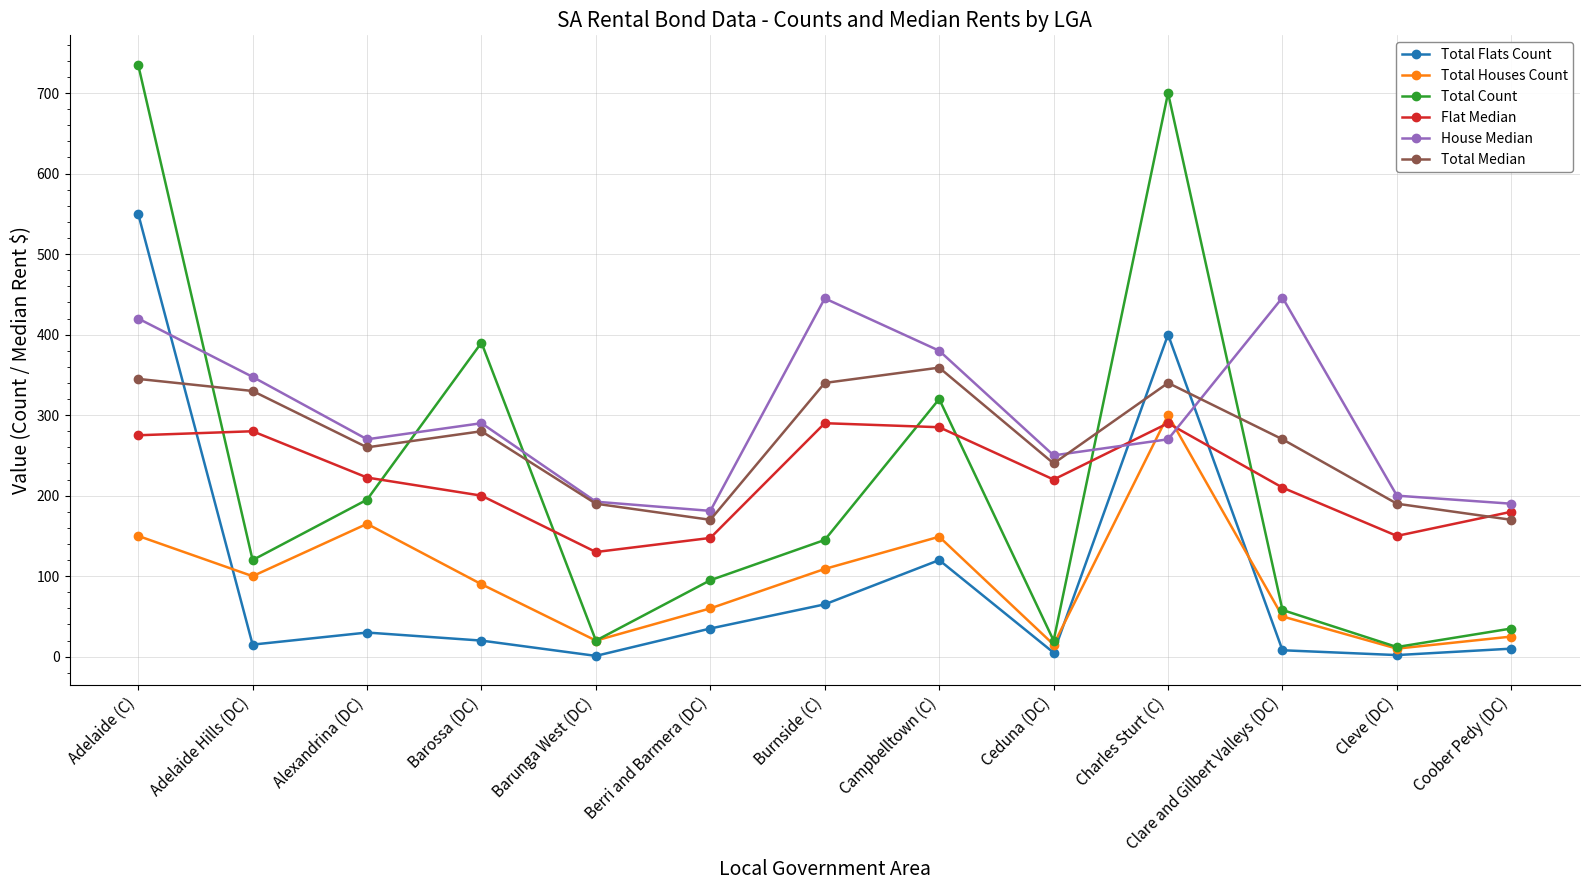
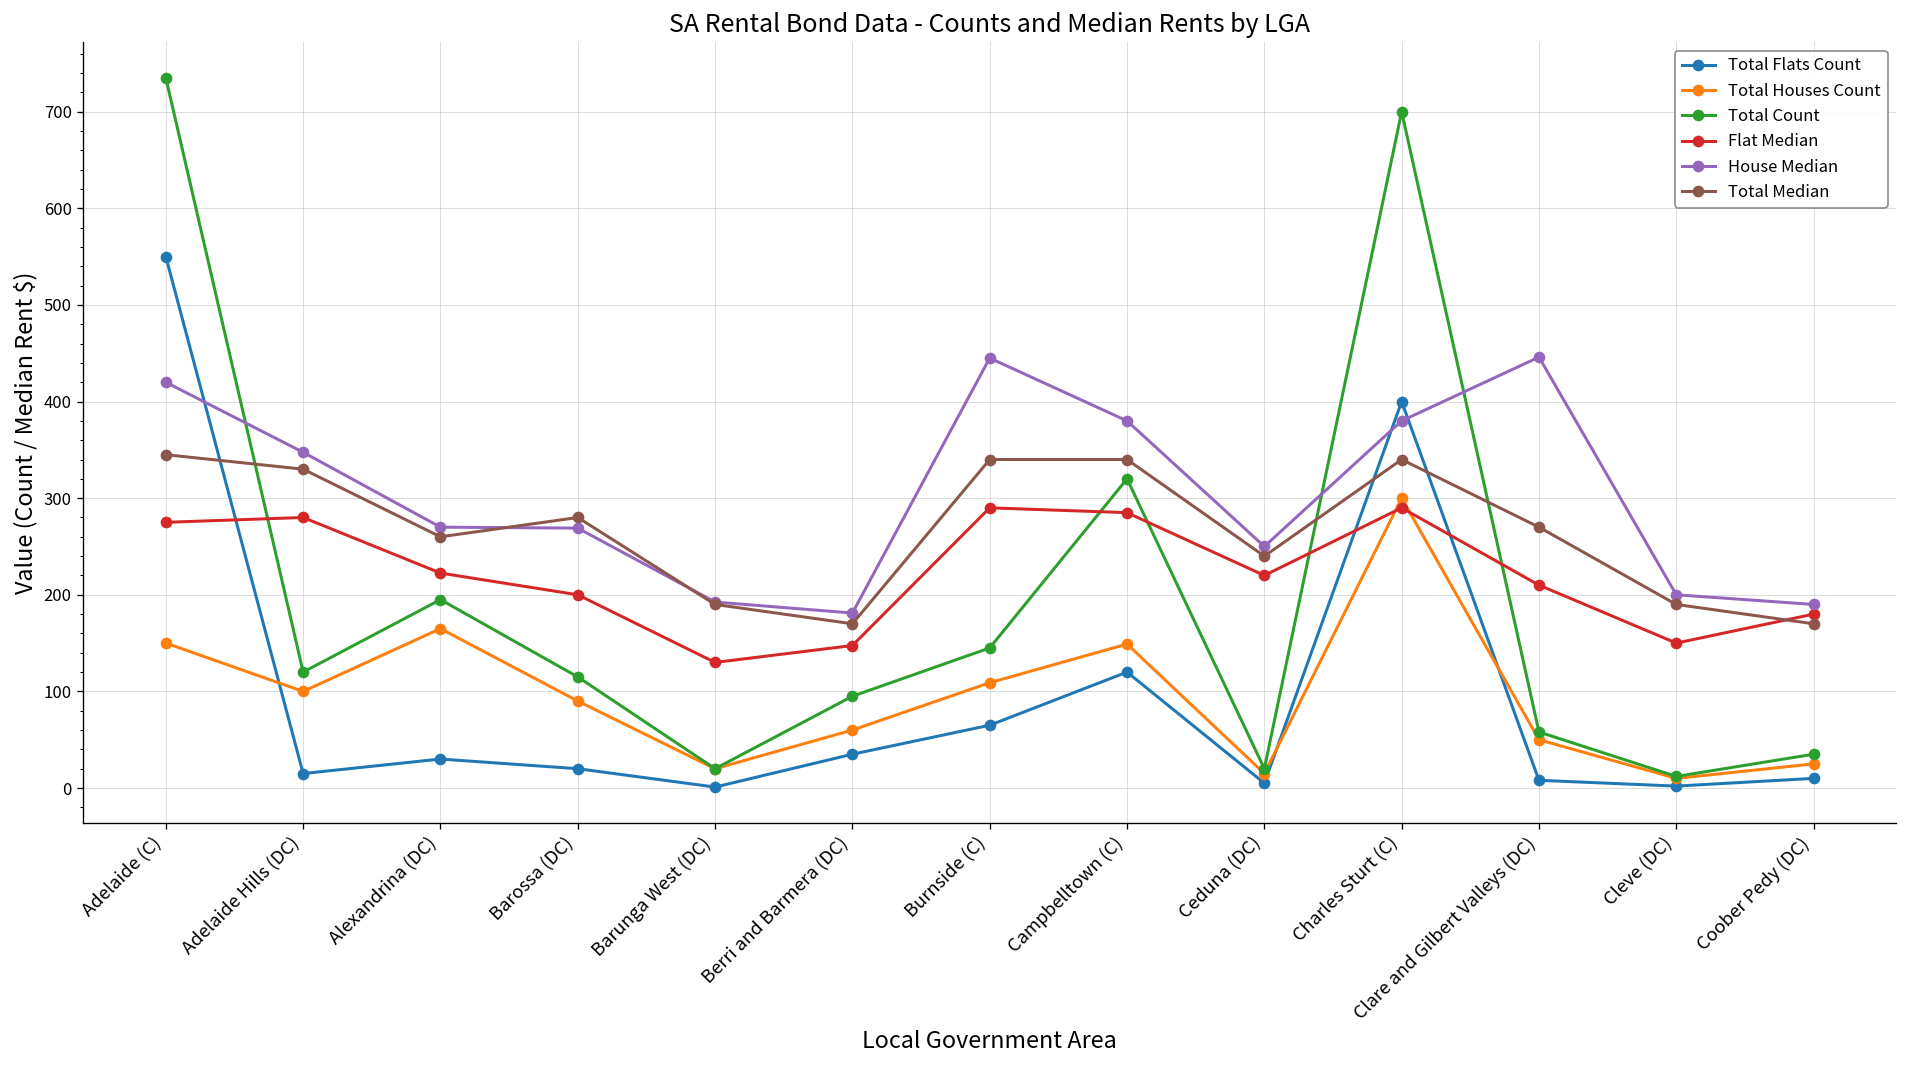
  {
    "Total Flats Count": {
      "Adelaide (C)": 550,
      "Adelaide Hills (DC)": 20,
      "Alexandrina (DC)": 30,
      "Barossa (DC)": 20,
      "Barunga West (DC)": 0,
      "Berri and Barmera (DC)": 40,
      "Burnside (C)": 70,
      "Campbelltown (C)": 120,
      "Ceduna (DC)": 10,
      "Charles Sturt (C)": 400,
      "Clare and Gilbert Valleys (DC)": 10,
      "Cleve (DC)": 0,
      "Coober Pedy (DC)": 10
    },
    "Total Houses Count": {
      "Adelaide (C)": 150,
      "Adelaide Hills (DC)": 100,
      "Alexandrina (DC)": 170,
      "Barossa (DC)": 90,
      "Berri and Barmera (DC)": 60,
      "Burnside (C)": 110,
      "Campbelltown (C)": 150,
      "Ceduna (DC)": 20,
      "Charles Sturt (C)": 300,
      "Clare and Gilbert Valleys (DC)": 50,
      "Coober Pedy (DC)": 30
    },
    "Total Count": {
      "Adelaide (C)": 740,
      "Adelaide Hills (DC)": 120,
      "Alexandrina (DC)": 200,
-     "Barossa (DC)": 390,
+     "Barossa (DC)": 120,
      "Berri and Barmera (DC)": 100,
      "Burnside (C)": 150,
      "Campbelltown (C)": 320,
      "Ceduna (DC)": 20,
      "Charles Sturt (C)": 700,
      "Clare and Gilbert Valleys (DC)": 60,
      "Coober Pedy (DC)": 40
    },
    "Flat Median": {
      "Adelaide (C)": 280,
      "Adelaide Hills (DC)": 280,
      "Alexandrina (DC)": 220,
      "Barossa (DC)": 200,
      "Barunga West (DC)": 130,
      "Berri and Barmera (DC)": 150,
      "Burnside (C)": 290,
      "Campbelltown (C)": 290,
      "Ceduna (DC)": 220,
      "Charles Sturt (C)": 290,
      "Clare and Gilbert Valleys (DC)": 210,
      "Cleve (DC)": 150,
      "Coober Pedy (DC)": 180
    },
    "House Median": {
      "Adelaide (C)": 420,
      "Adelaide Hills (DC)": 350,
      "Alexandrina (DC)": 270,
-     "Barossa (DC)": 290,
+     "Barossa (DC)": 270,
      "Berri and Barmera (DC)": 180,
      "Burnside (C)": 450,
      "Campbelltown (C)": 380,
      "Ceduna (DC)": 250,
-     "Charles Sturt (C)": 270,
+     "Charles Sturt (C)": 380,
      "Clare and Gilbert Valleys (DC)": 450,
      "Cleve (DC)": 200,
      "Coober Pedy (DC)": 190
    },
    "Total Median": {
      "Adelaide (C)": 350,
      "Adelaide Hills (DC)": 330,
      "Alexandrina (DC)": 260,
      "Barossa (DC)": 280,
      "Berri and Barmera (DC)": 170,
      "Burnside (C)": 340,
-     "Campbelltown (C)": 360,
+     "Campbelltown (C)": 340,
      "Ceduna (DC)": 240,
      "Charles Sturt (C)": 340,
      "Clare and Gilbert Valleys (DC)": 270,
      "Cleve (DC)": 190,
      "Coober Pedy (DC)": 170
    }
  }
